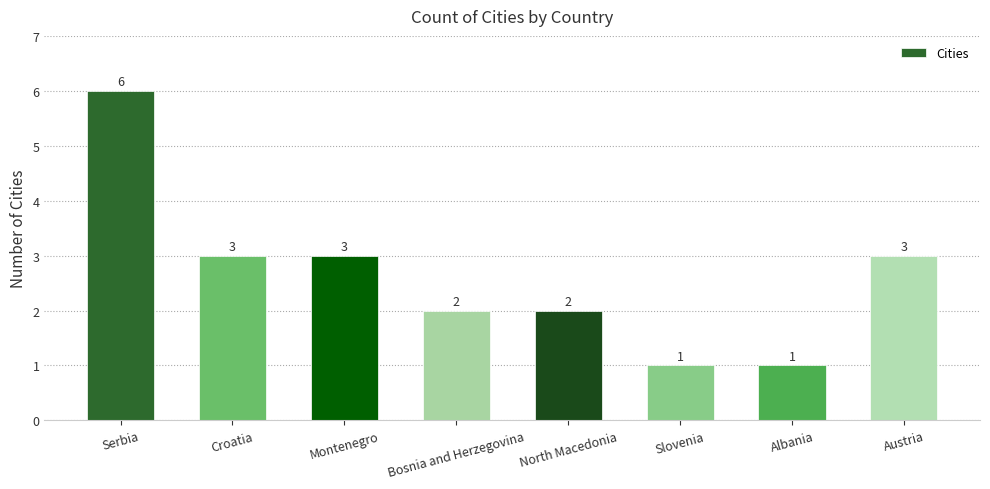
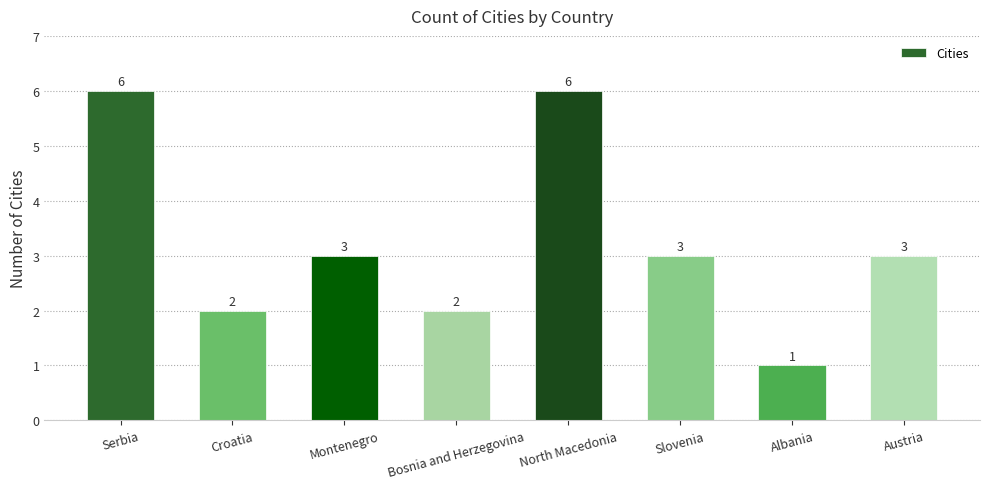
  {
    "Serbia": 6,
-   "Croatia": 3,
+   "Croatia": 2,
    "Montenegro": 3,
    "Bosnia and Herzegovina": 2,
-   "North Macedonia": 2,
-   "Slovenia": 1,
+   "North Macedonia": 6,
+   "Slovenia": 3,
    "Albania": 1,
    "Austria": 3
  }
